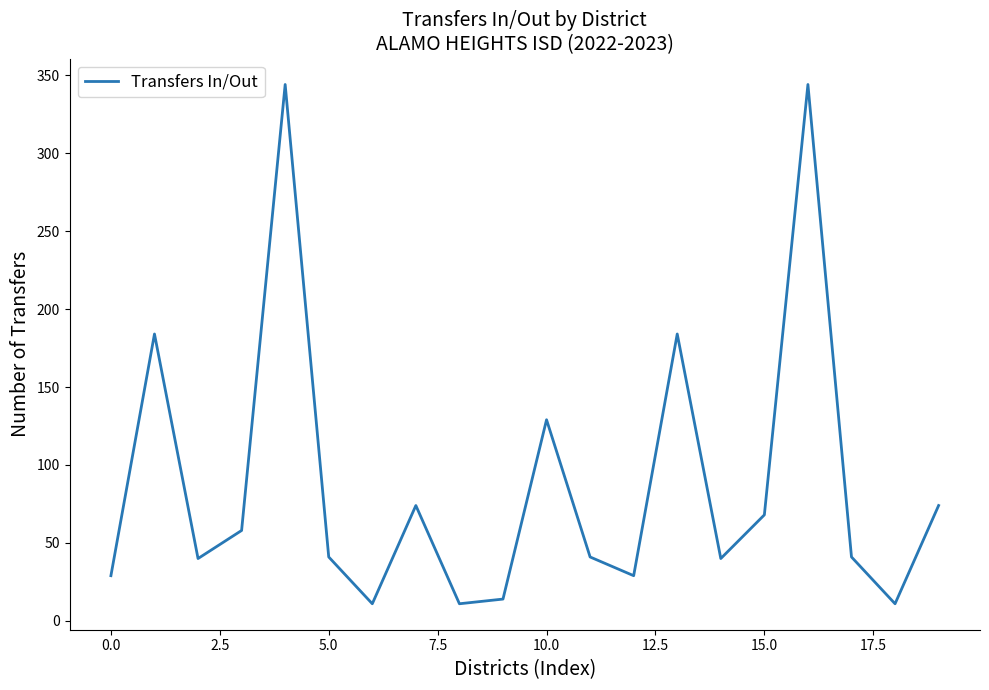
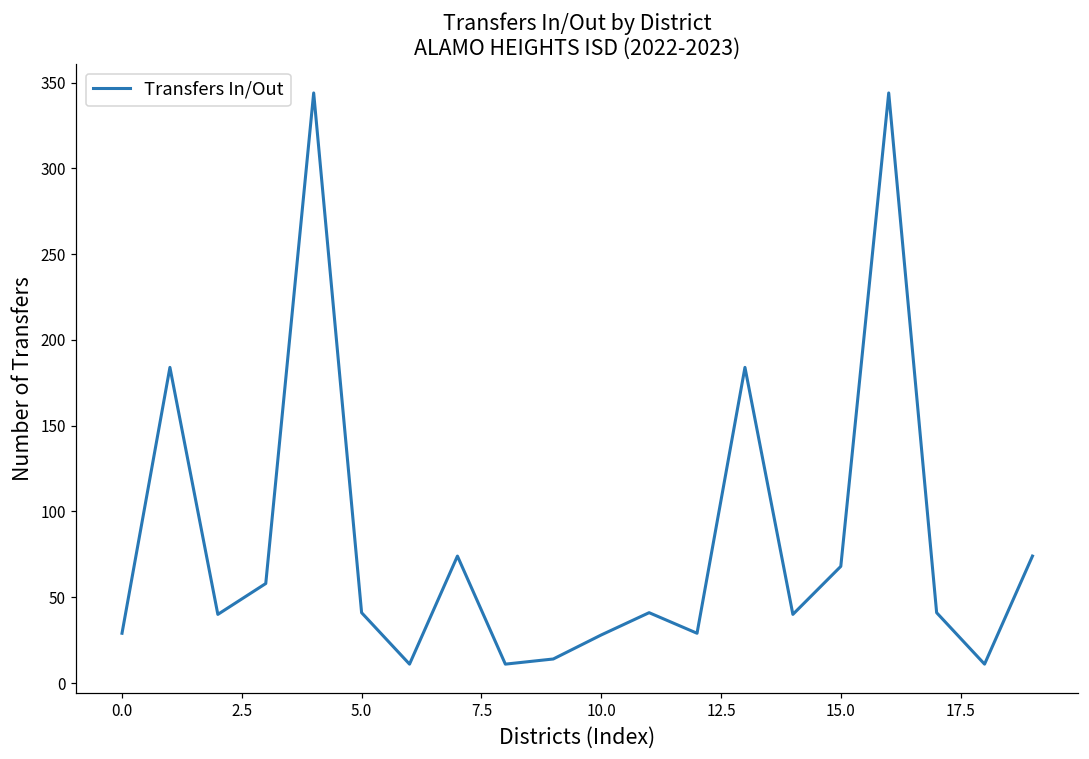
  {
    "0.0": 29,
    "5.0": 41,
-   "10.0": 129,
+   "10.0": 28,
    "15.0": 68
  }
